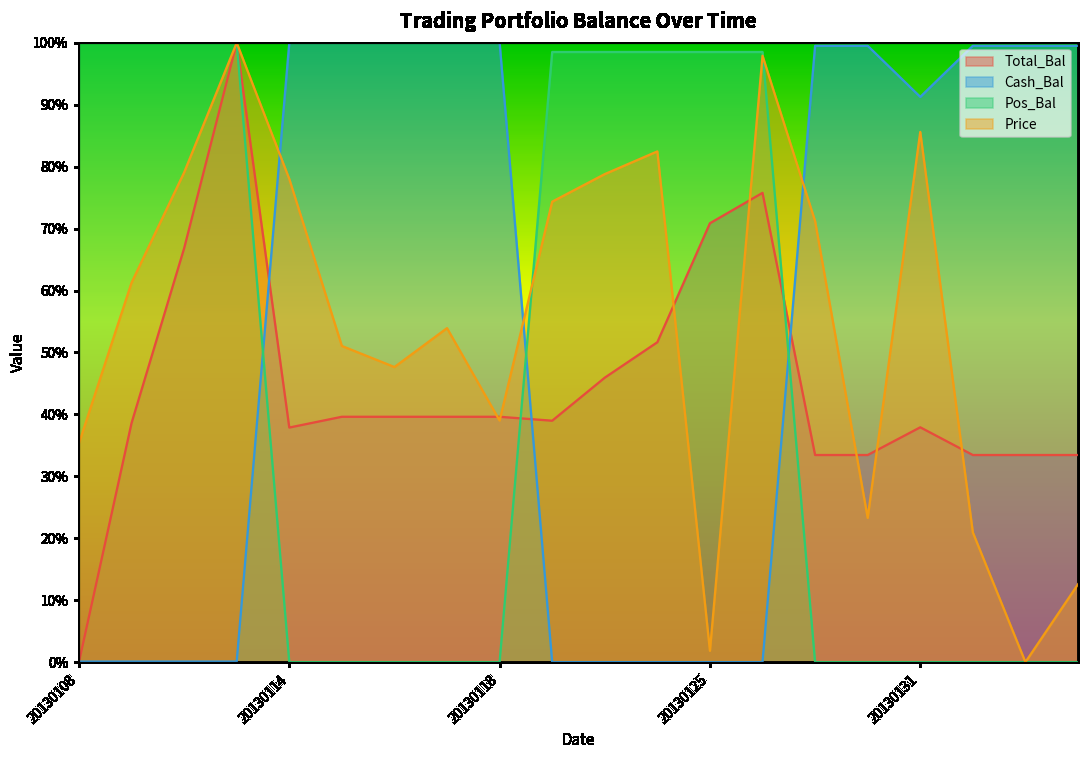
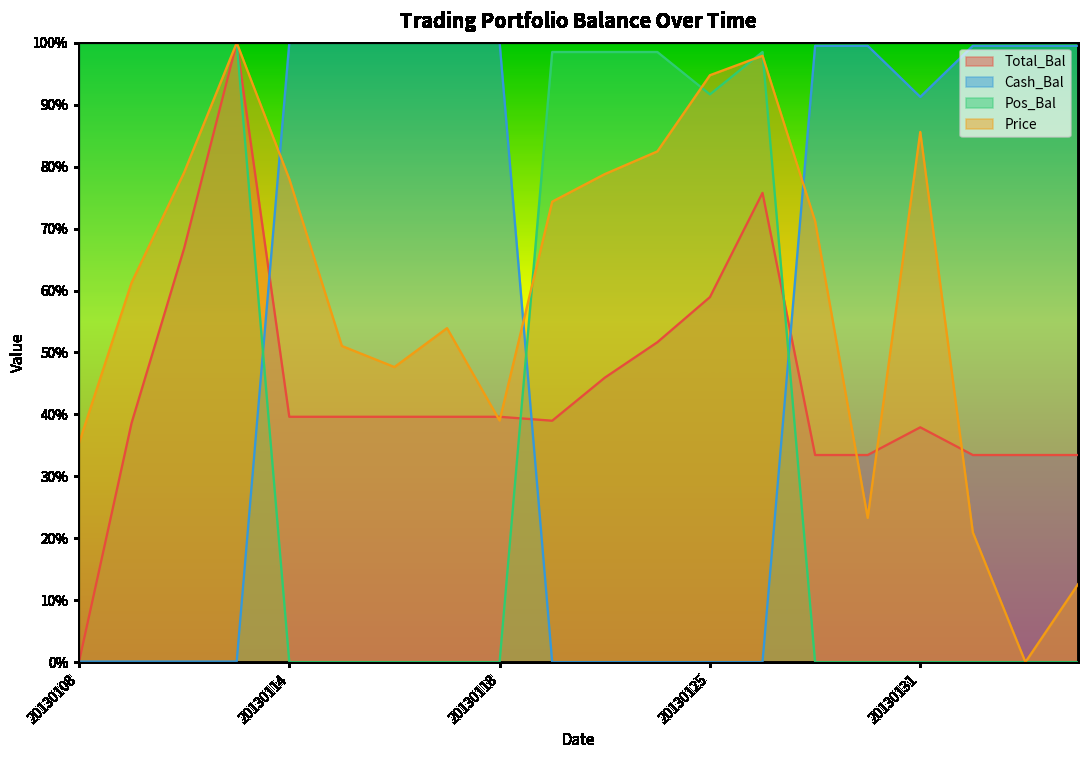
  {
    "Total_Bal": {
-     "20130114": "38%",
+     "20130114": "40%",
      "20130118": "40%",
-     "20130125": "71%",
+     "20130125": "59%",
      "20130131": "38%"
    },
    "Cash_Bal": {
      "20130114": "100%",
      "20130118": "100%",
      "20130125": "0%",
      "20130131": "91%"
    },
    "Pos_Bal": {
      "20130108": "100%",
      "20130114": "0%",
      "20130118": "0%",
-     "20130125": "99%",
+     "20130125": "92%",
      "20130131": "0%"
    },
    "Price": {
      "20130108": "35%",
      "20130114": "78%",
      "20130118": "39%",
-     "20130125": "2%",
+     "20130125": "95%",
      "20130131": "86%"
    }
  }
